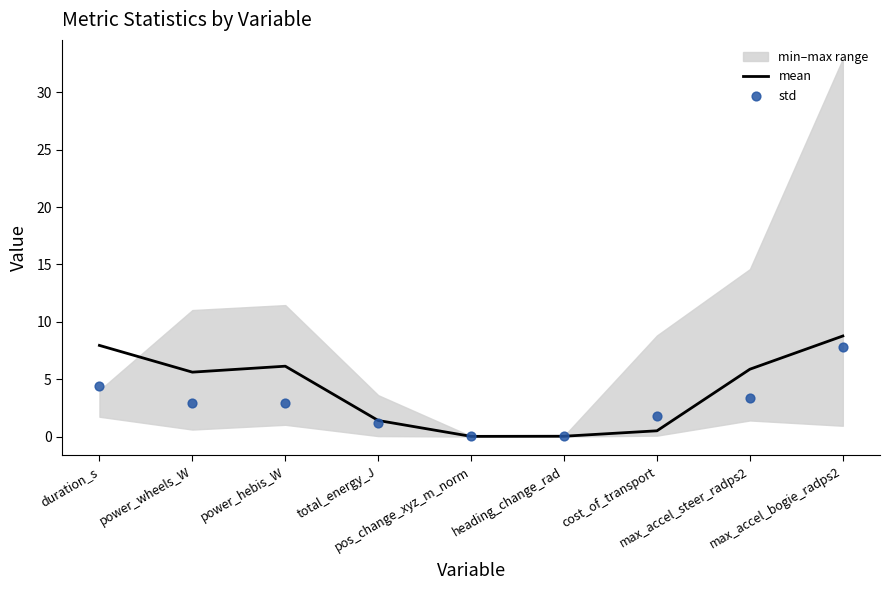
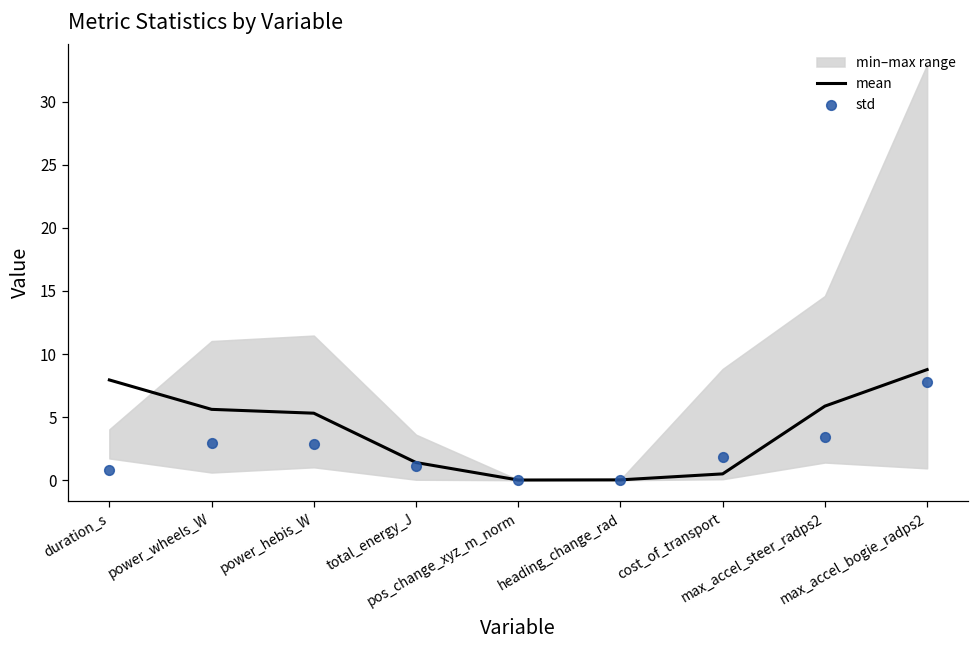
  {
    "mean": {
      "duration_s": 7.9,
      "power_wheels_W": 5.6,
-     "power_hebis_W": 6.1,
+     "power_hebis_W": 5.3,
      "total_energy_J": 1.4,
      "cost_of_transport": 0.5,
      "max_accel_steer_radps2": 5.9,
      "max_accel_bogie_radps2": 8.8
    },
    "std": {
-     "duration_s": 4.4
+     "duration_s": 0.8
    }
  }
